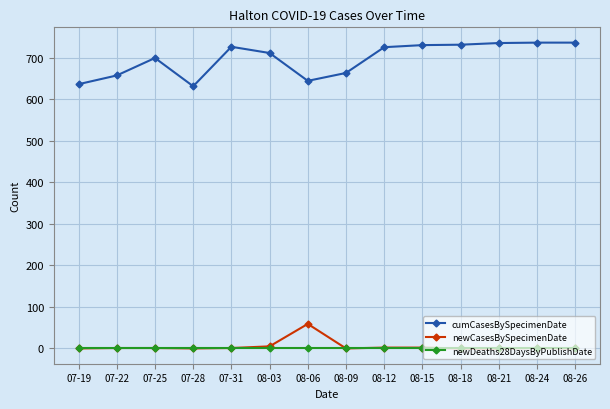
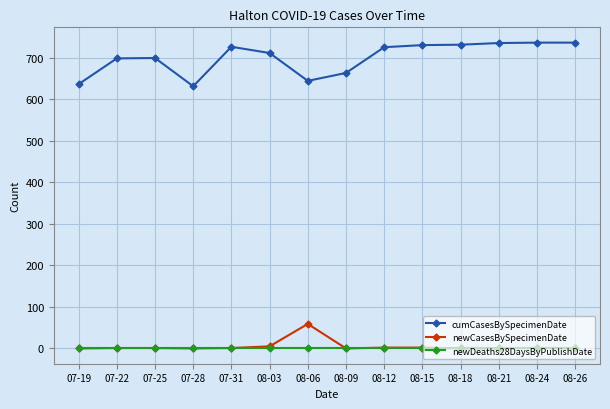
  {
    "cumCasesBySpecimenDate": {
      "07-19": 640,
-     "07-22": 660,
+     "07-22": 700,
      "07-25": 700,
      "07-28": 630,
      "07-31": 730,
      "08-03": 710,
      "08-06": 640,
      "08-09": 660,
      "08-12": 730,
      "08-15": 730,
      "08-18": 730,
      "08-21": 740,
      "08-24": 740,
      "08-26": 740
    },
    "newCasesBySpecimenDate": {
      "08-06": 60
    },
    "newDeaths28DaysByPublishDate": {
      "08-06": 0
    }
  }
